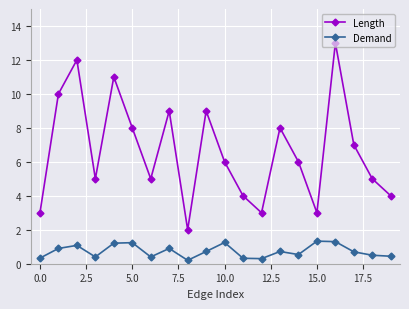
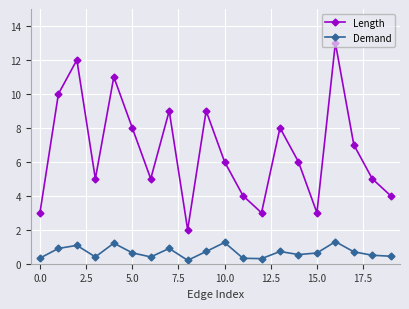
  {
    "Length": {
      "0.0": 3.0,
      "5.0": 8.0,
      "10.0": 6.0,
      "15.0": 3.0
    },
    "Demand": {
      "0.0": 0.3,
-     "5.0": 1.2,
+     "5.0": 0.6,
      "10.0": 1.3,
-     "15.0": 1.3
+     "15.0": 0.6
    }
  }
